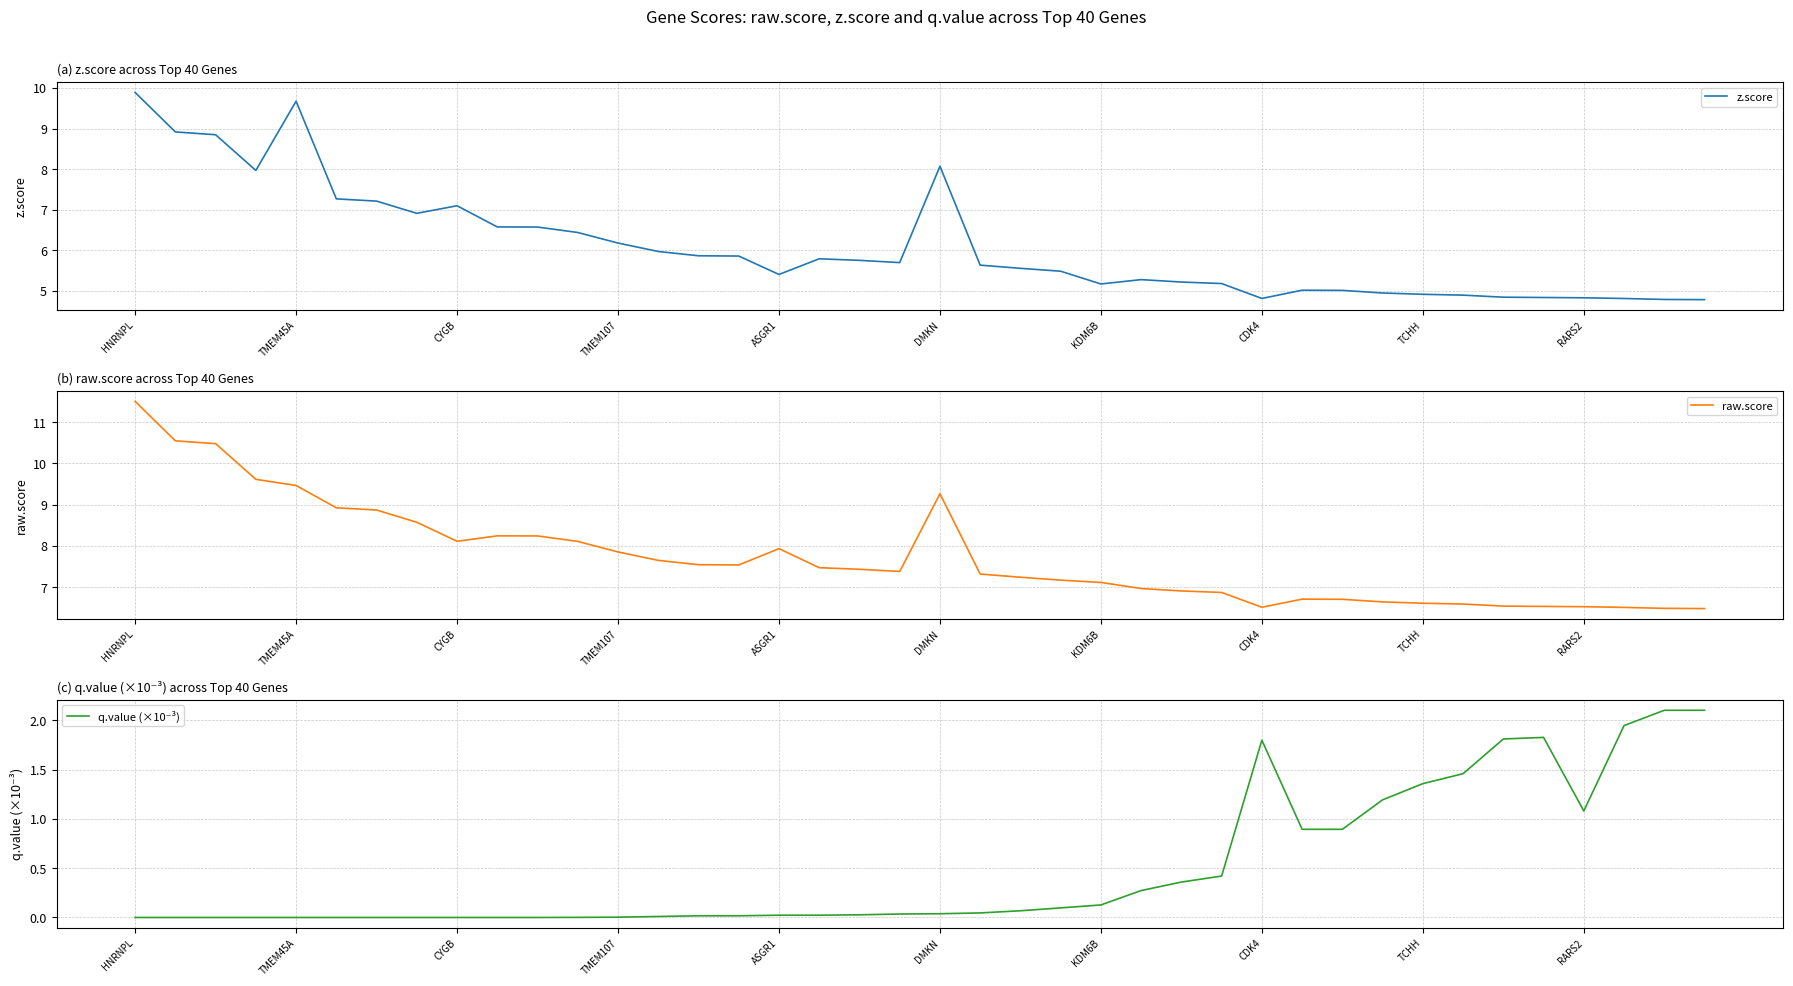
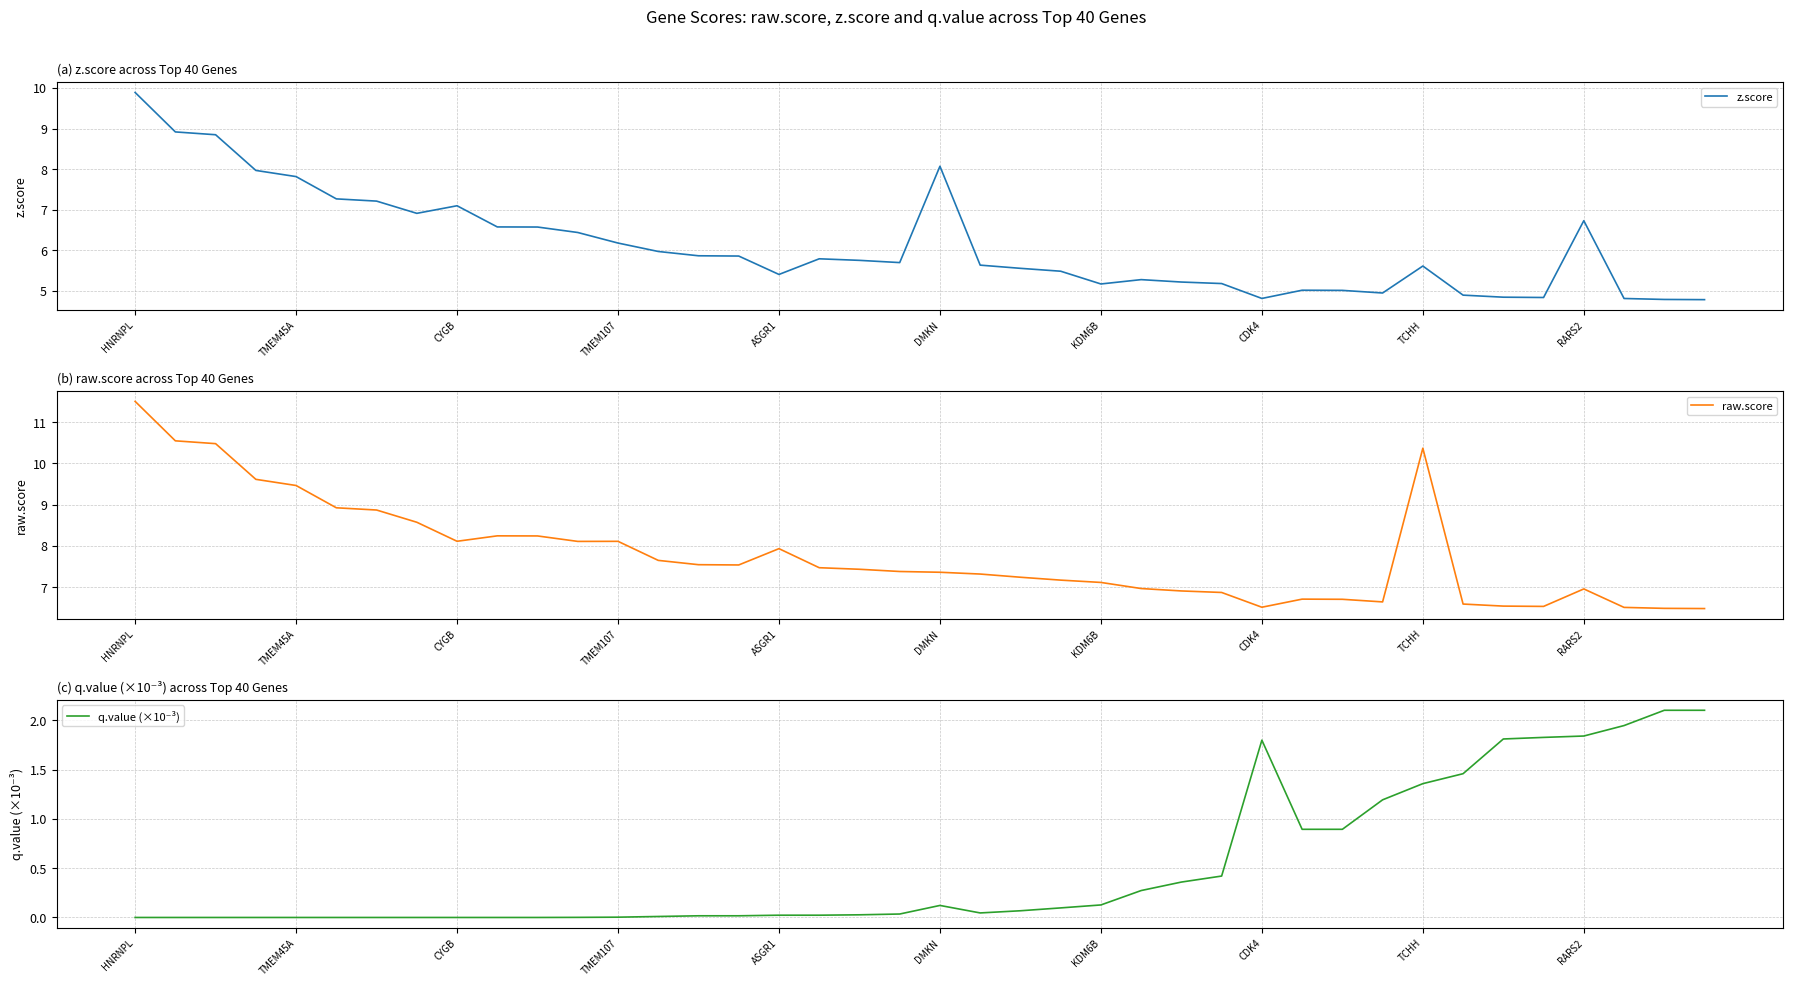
  {
    "(a) z.score across Top 40 Genes": {
      "HNRNPL": 9.9,
-     "TMEM45A": 9.7,
+     "TMEM45A": 7.8,
      "CYGB": 7.1,
      "TMEM107": 6.2,
      "ASGR1": 5.4,
      "DMKN": 8.1,
      "KDM6B": 5.2,
      "CDK4": 4.8,
-     "TCHH": 4.9,
-     "RARS2": 4.8
+     "TCHH": 5.6,
+     "RARS2": 6.7
    },
    "(b) raw.score across Top 40 Genes": {
      "HNRNPL": 11.5,
      "TMEM45A": 9.5,
      "CYGB": 8.1,
-     "TMEM107": 7.9,
+     "TMEM107": 8.1,
      "ASGR1": 7.9,
-     "DMKN": 9.3,
+     "DMKN": 7.4,
      "KDM6B": 7.1,
      "CDK4": 6.5,
-     "TCHH": 6.6,
-     "RARS2": 6.5
+     "TCHH": 10.4,
+     "RARS2": 7.0
    },
    "(c) q.value (×10⁻³) across Top 40 Genes": {
      "HNRNPL": 0.0,
      "TMEM45A": 0.0,
      "CYGB": 0.0,
      "TMEM107": 0.0,
      "ASGR1": 0.0,
-     "DMKN": 0.0,
+     "DMKN": 0.1,
      "KDM6B": 0.1,
      "CDK4": 1.8,
      "TCHH": 1.4,
-     "RARS2": 1.1
+     "RARS2": 1.8
    }
  }
